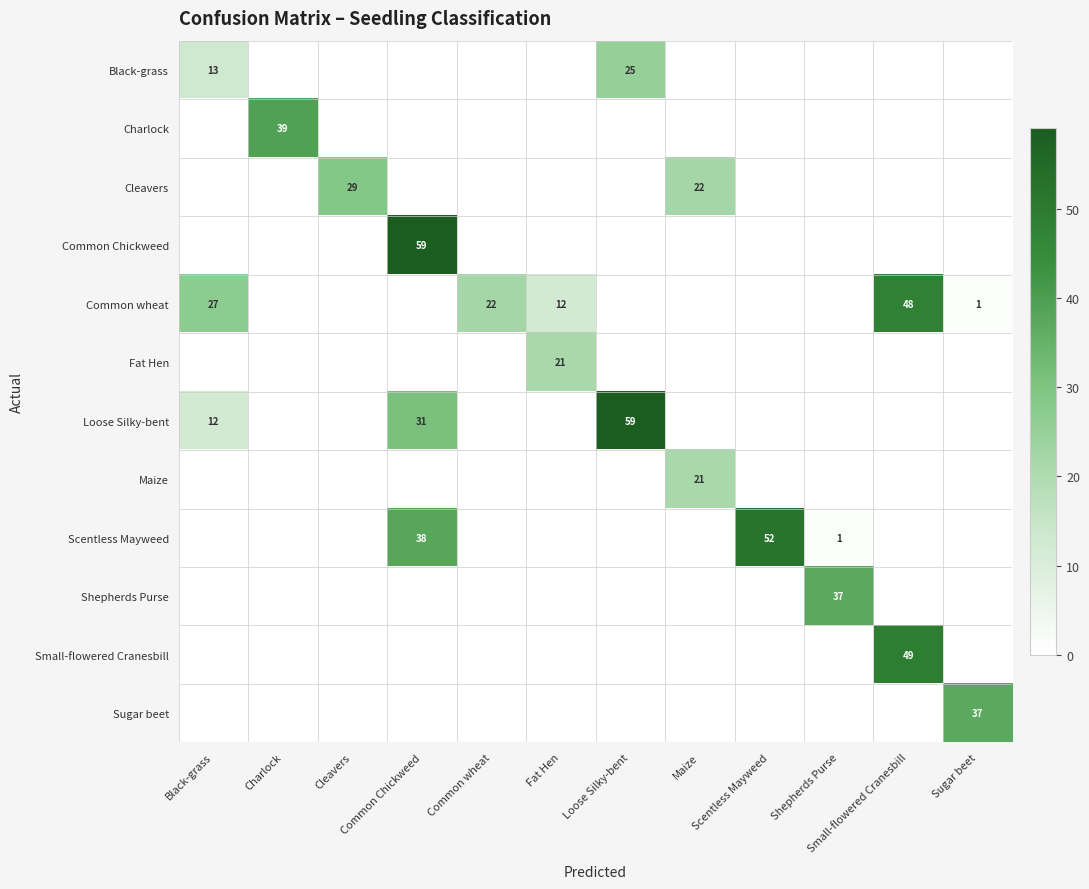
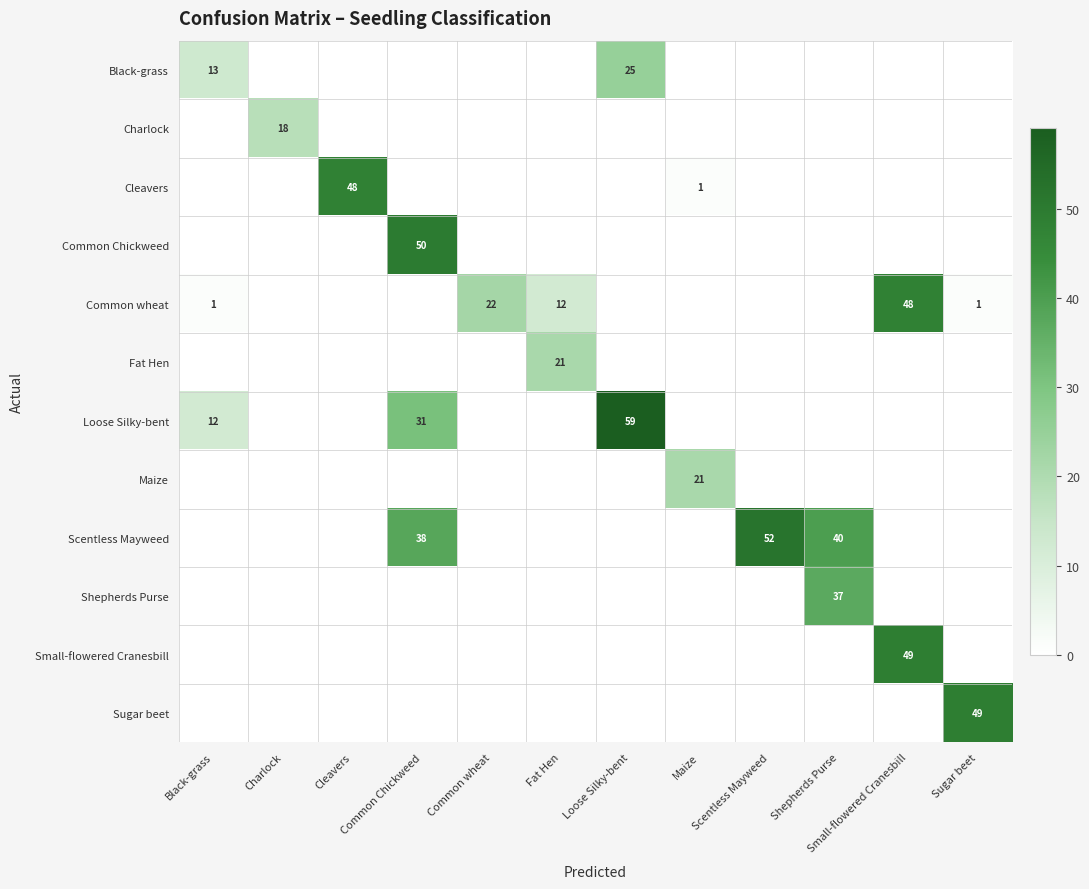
  {
    "Black-grass": {
      "Black-grass": 13,
      "Loose Silky-bent": 25
    },
    "Charlock": {
-     "Charlock": 39
+     "Charlock": 18
    },
    "Cleavers": {
-     "Cleavers": 29,
-     "Maize": 22
+     "Cleavers": 48,
+     "Maize": 1
    },
    "Common Chickweed": {
-     "Common Chickweed": 59
+     "Common Chickweed": 50
    },
    "Common wheat": {
-     "Black-grass": 27,
+     "Black-grass": 1,
      "Common wheat": 22,
      "Fat Hen": 12,
      "Small-flowered Cranesbill": 48,
      "Sugar beet": 1
    },
    "Fat Hen": {
      "Fat Hen": 21
    },
    "Loose Silky-bent": {
      "Black-grass": 12,
      "Common Chickweed": 31,
      "Loose Silky-bent": 59
    },
    "Maize": {
      "Maize": 21
    },
    "Scentless Mayweed": {
      "Common Chickweed": 38,
      "Scentless Mayweed": 52,
-     "Shepherds Purse": 1
+     "Shepherds Purse": 40
    },
    "Shepherds Purse": {
      "Shepherds Purse": 37
    },
    "Small-flowered Cranesbill": {
      "Small-flowered Cranesbill": 49
    },
    "Sugar beet": {
-     "Sugar beet": 37
+     "Sugar beet": 49
    }
  }
